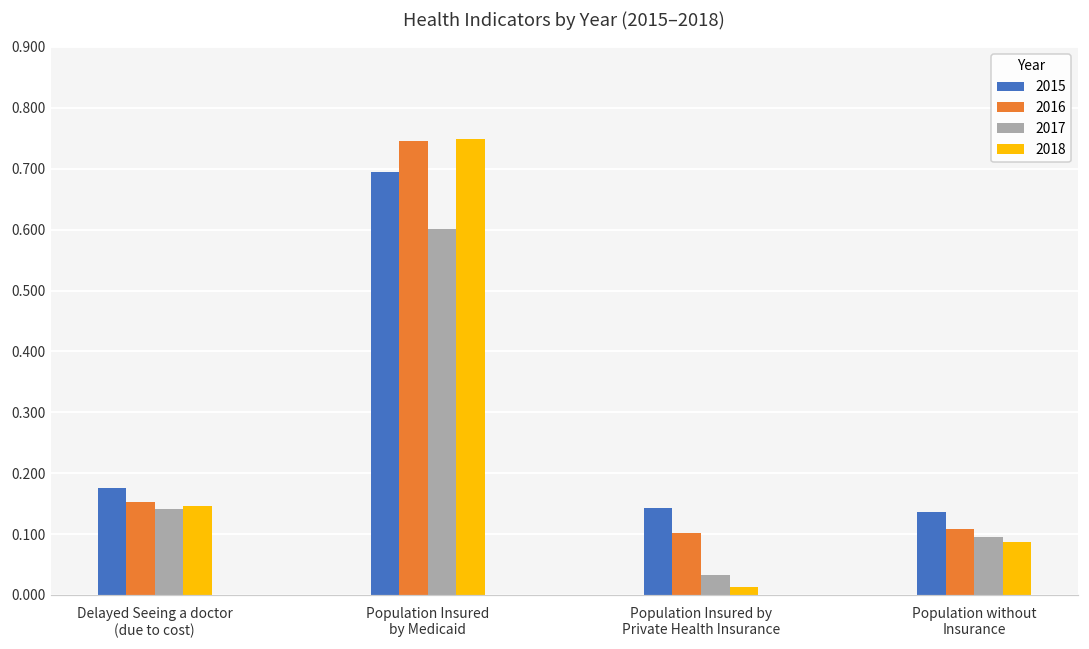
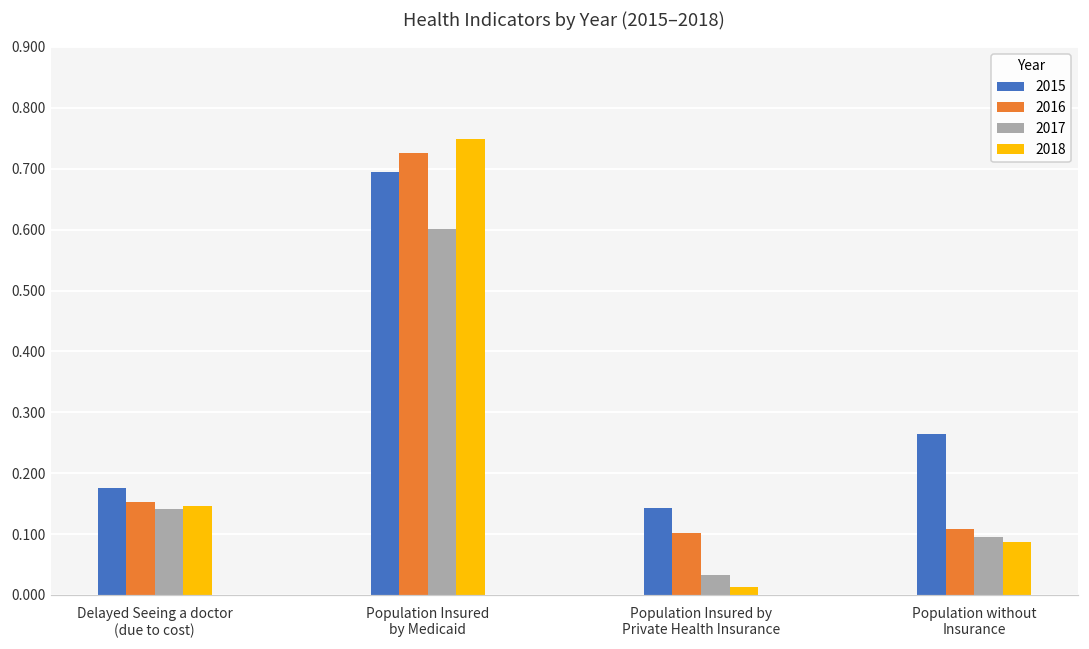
  {
    "2015": {
      "Delayed Seeing a doctor (due to cost)": 0.18,
      "Population Insured by Medicaid": 0.70,
      "Population Insured by Private Health Insurance": 0.14,
-     "Population without Insurance": 0.14
+     "Population without Insurance": 0.26
    },
    "2016": {
      "Delayed Seeing a doctor (due to cost)": 0.15,
-     "Population Insured by Medicaid": 0.75,
+     "Population Insured by Medicaid": 0.73,
      "Population Insured by Private Health Insurance": 0.10,
      "Population without Insurance": 0.11
    },
    "2017": {
      "Delayed Seeing a doctor (due to cost)": 0.14,
      "Population Insured by Medicaid": 0.60,
      "Population Insured by Private Health Insurance": 0.03,
      "Population without Insurance": 0.10
    },
    "2018": {
      "Delayed Seeing a doctor (due to cost)": 0.15,
      "Population Insured by Medicaid": 0.75,
      "Population Insured by Private Health Insurance": 0.01,
      "Population without Insurance": 0.09
    }
  }
